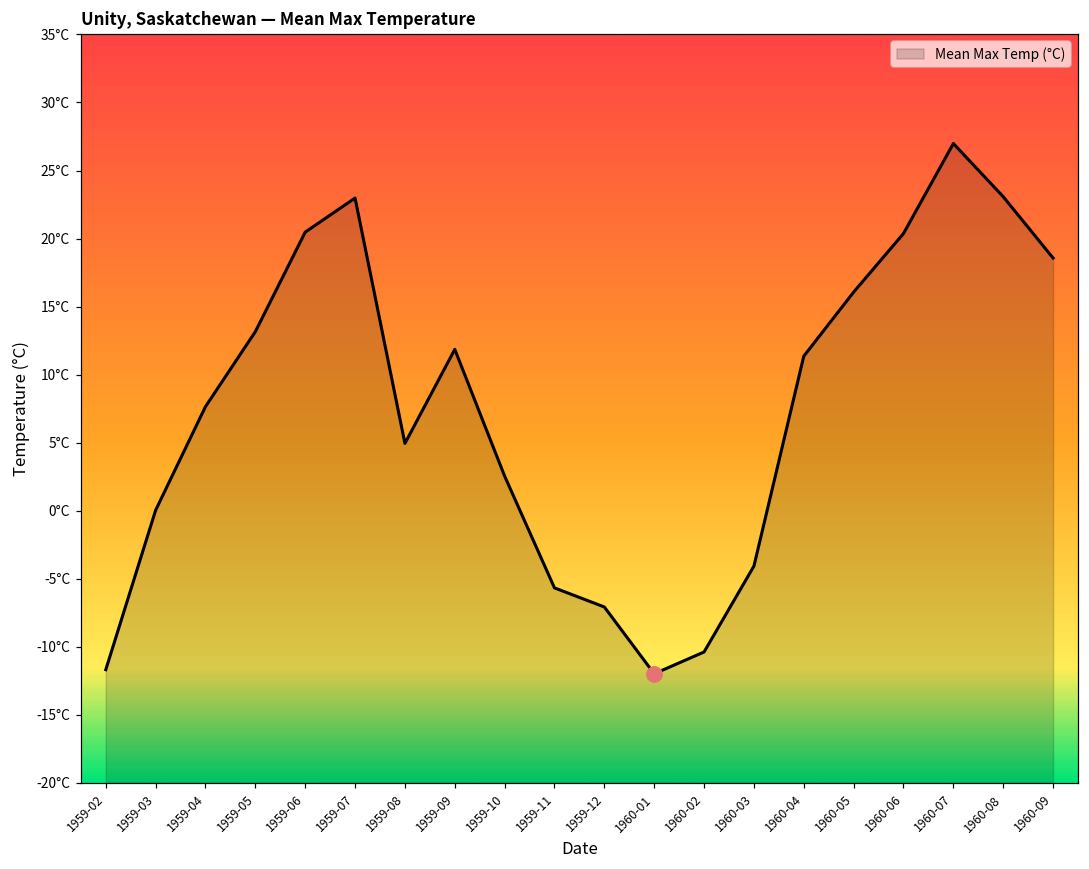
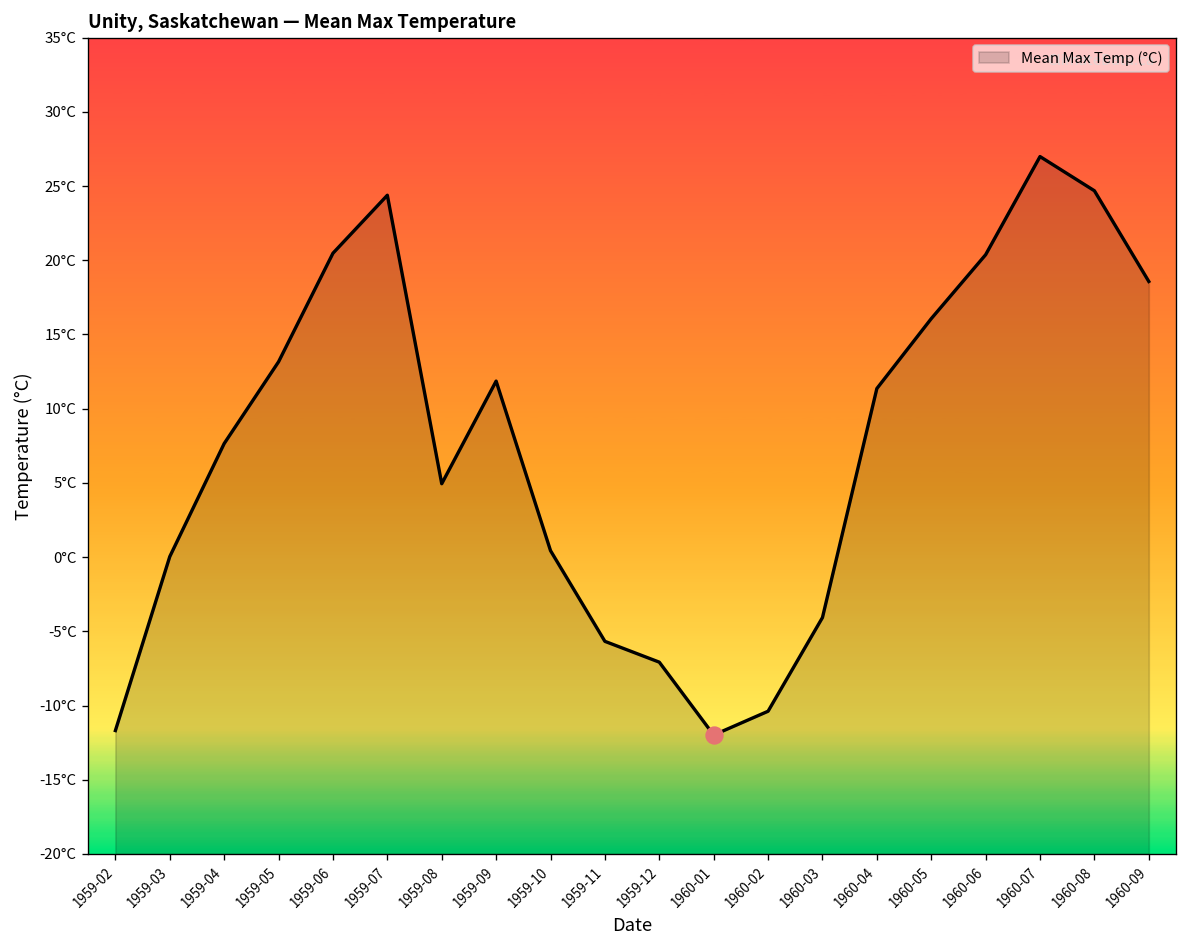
  {
    "Mean Max Temp (°C)": {
      "1959-02": "-11.4°C",
      "1959-03": "0.3°C",
      "1959-04": "7.9°C",
      "1959-05": "13.4°C",
      "1959-06": "20.7°C",
-     "1959-07": "23.2°C",
+     "1959-07": "24.6°C",
      "1959-08": "5.2°C",
      "1959-09": "12.1°C",
-     "1959-10": "2.8°C",
+     "1959-10": "0.7°C",
      "1959-11": "-5.4°C",
      "1959-12": "-6.8°C",
      "1960-02": "-10.1°C",
      "1960-03": "-3.8°C",
      "1960-04": "11.6°C",
      "1960-05": "16.3°C",
      "1960-06": "20.6°C",
      "1960-07": "27.2°C",
-     "1960-08": "23.3°C",
+     "1960-08": "24.9°C",
      "1960-09": "18.8°C"
    }
  }
